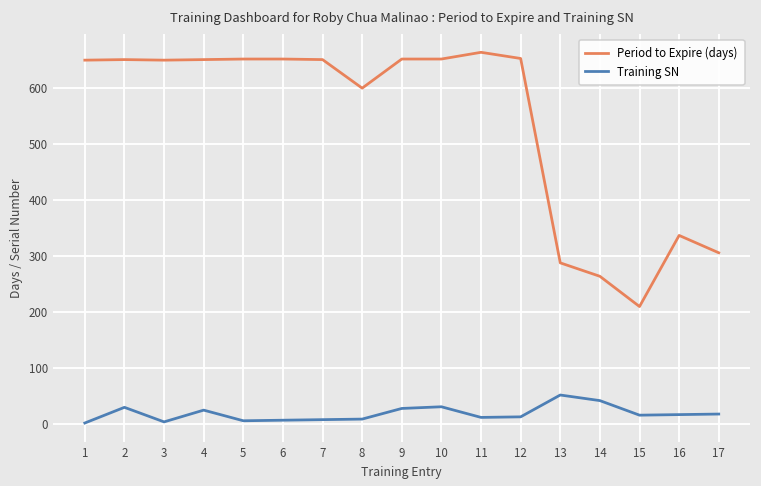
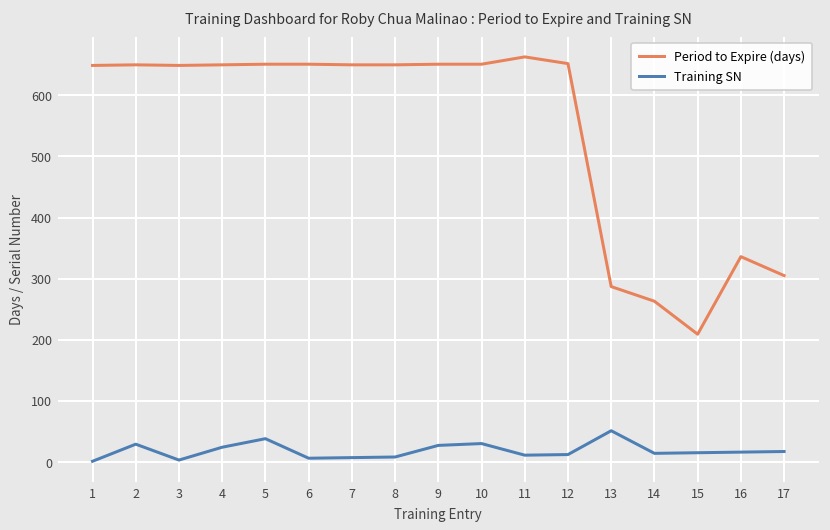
  {
    "Period to Expire (days)": {
      "1": 650,
      "2": 650,
      "3": 650,
      "4": 650,
      "5": 650,
      "6": 650,
      "7": 650,
-     "8": 600,
+     "8": 650,
      "9": 650,
      "10": 650,
      "11": 660,
      "12": 650,
      "13": 290,
      "14": 260,
      "15": 210,
      "16": 340,
      "17": 310
    },
    "Training SN": {
      "1": 0,
      "2": 30,
      "3": 0,
      "4": 20,
-     "5": 10,
+     "5": 40,
      "6": 10,
      "7": 10,
      "8": 10,
      "9": 30,
      "10": 30,
      "11": 10,
      "12": 10,
      "13": 50,
-     "14": 40,
+     "14": 10,
      "15": 20,
      "16": 20,
      "17": 20
    }
  }
